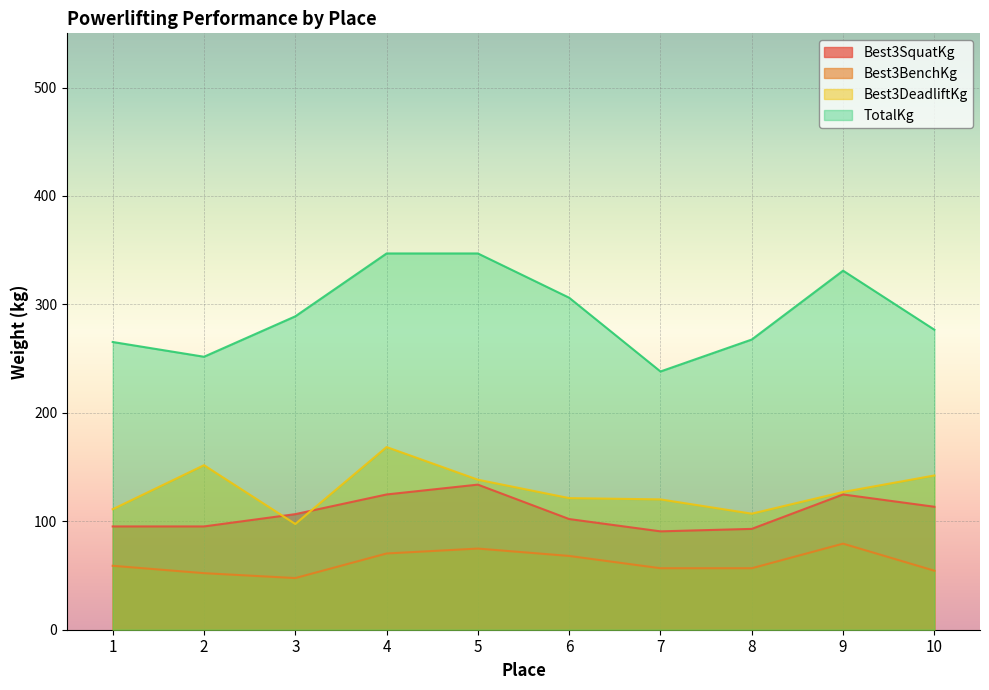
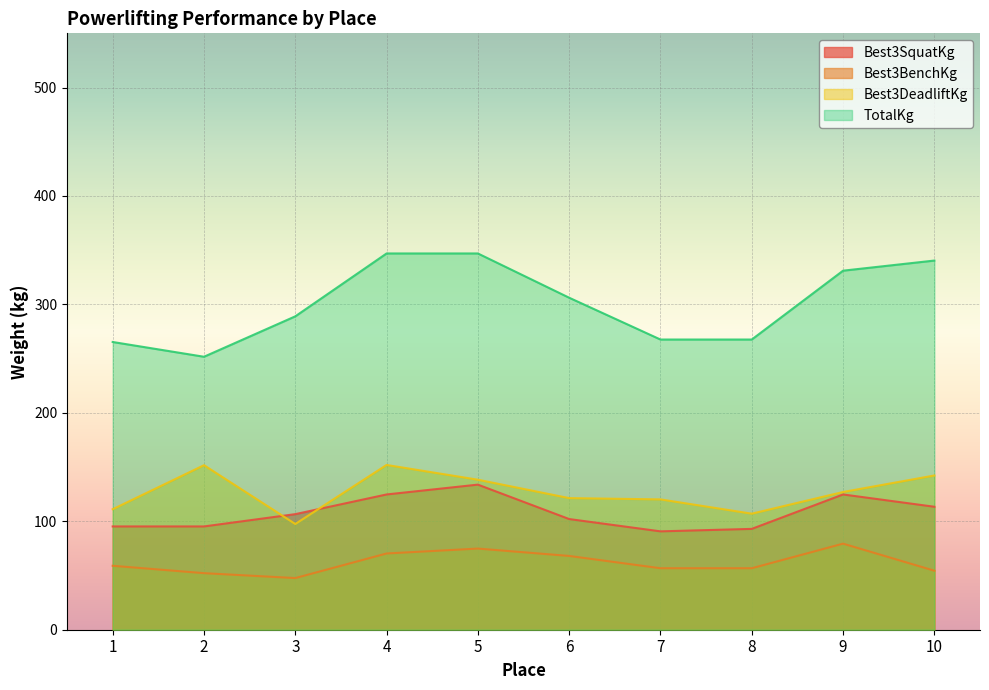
  {
    "Best3DeadliftKg": {
      "1": 111,
      "2": 152,
      "3": 98,
-     "4": 168,
+     "4": 152,
      "5": 138,
      "6": 121,
      "7": 120,
      "8": 107,
      "10": 142
    },
    "TotalKg": {
      "1": 265,
      "2": 252,
      "3": 289,
      "4": 347,
      "5": 347,
      "6": 306,
-     "7": 238,
+     "7": 268,
      "8": 268,
      "9": 331,
-     "10": 277
+     "10": 340
    }
  }
